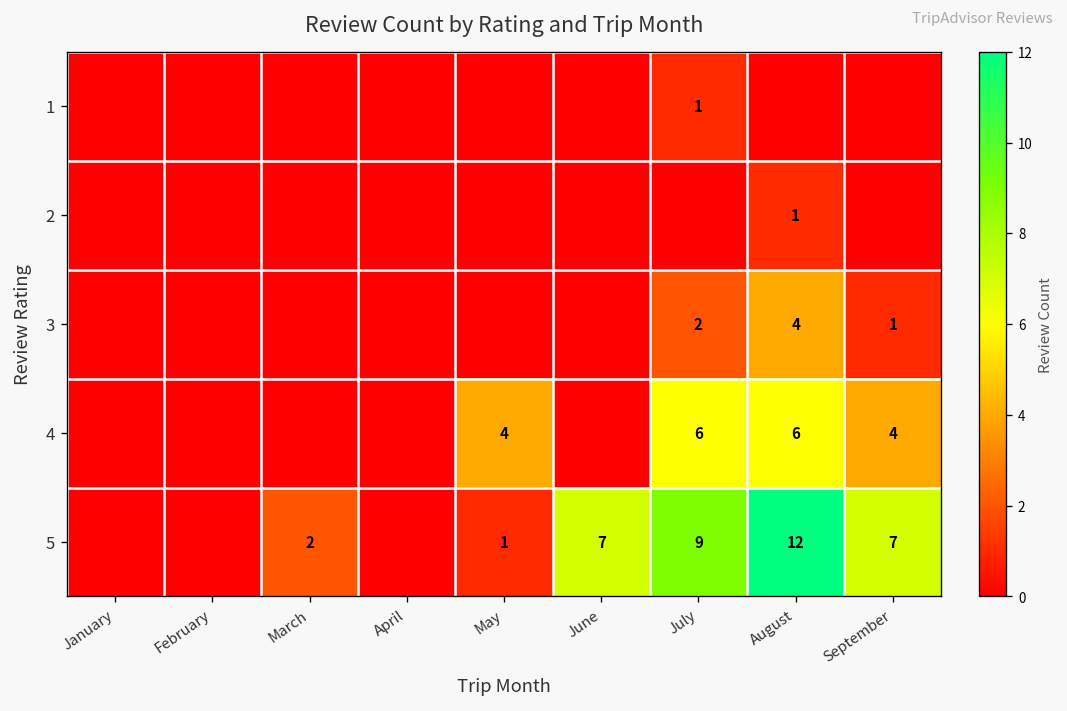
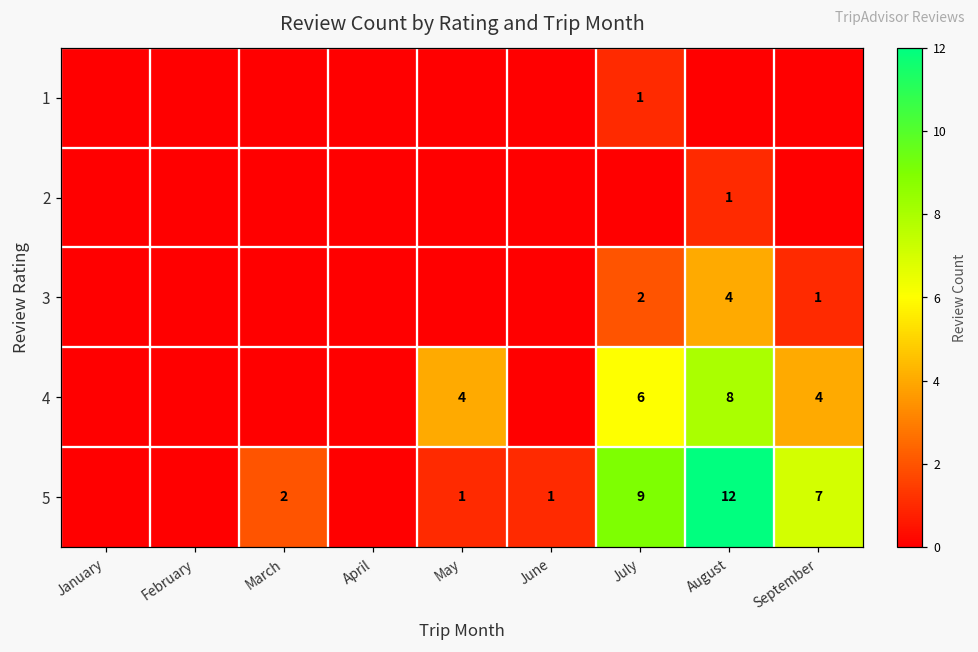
  {
    "1": {
      "July": 1
    },
    "2": {
      "August": 1
    },
    "3": {
      "July": 2,
      "August": 4,
      "September": 1
    },
    "4": {
      "May": 4,
      "July": 6,
-     "August": 6,
+     "August": 8,
      "September": 4
    },
    "5": {
      "March": 2,
      "May": 1,
-     "June": 7,
+     "June": 1,
      "July": 9,
      "August": 12,
      "September": 7
    }
  }
